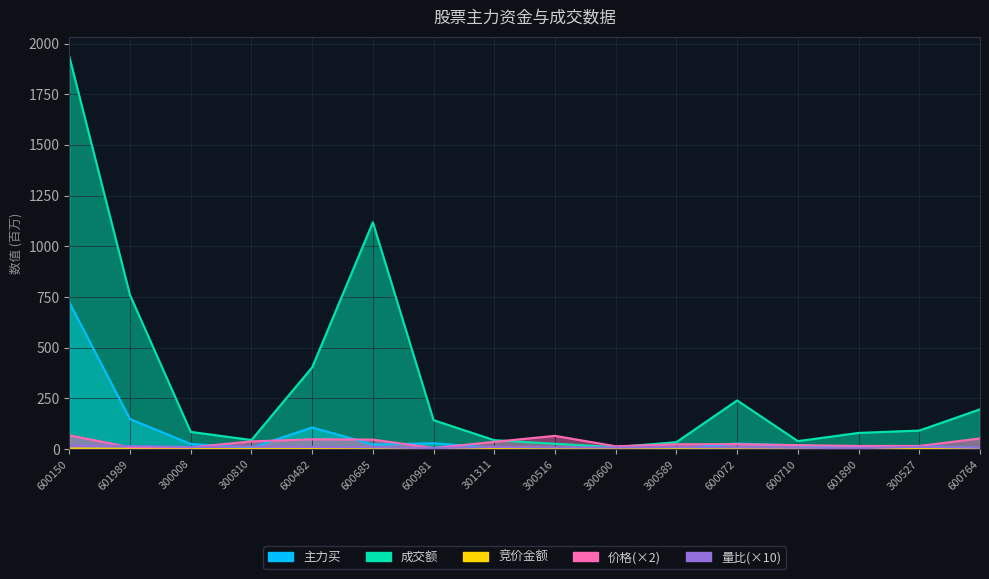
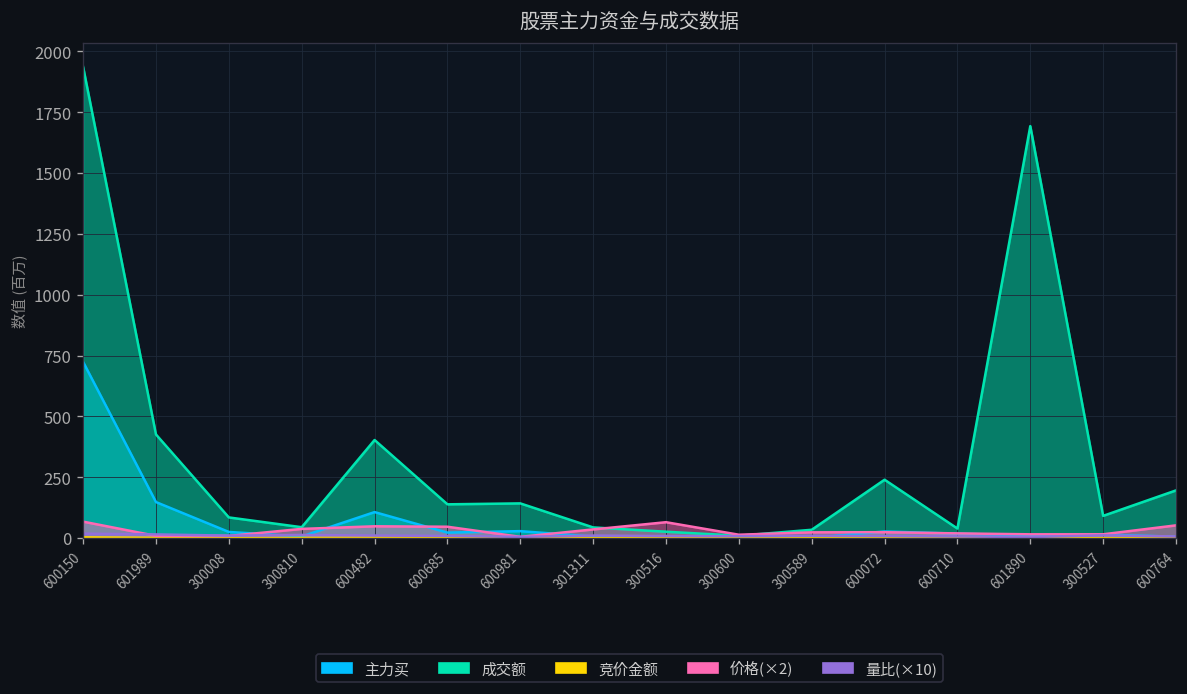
  {
    "主力买": {
      "600150": 720,
      "601989": 150,
      "300008": 30,
      "600482": 110,
      "600685": 20,
      "600981": 30
    },
    "成交额": {
      "600150": 1940,
-     "601989": 760,
+     "601989": 430,
      "300008": 80,
      "600482": 400,
-     "600685": 1120,
+     "600685": 140,
      "600981": 140,
      "300516": 30,
      "600072": 240,
      "600710": 40,
-     "601890": 80,
+     "601890": 1690,
      "300527": 90,
      "600764": 200
    },
    "竞价金额": {
      "600150": 0
    },
    "价格(×2)": {
      "600150": 70,
      "600482": 50,
      "600685": 50,
      "300516": 70,
      "600764": 50
    },
    "量比(×10)": {
      "600150": 20
    }
  }
